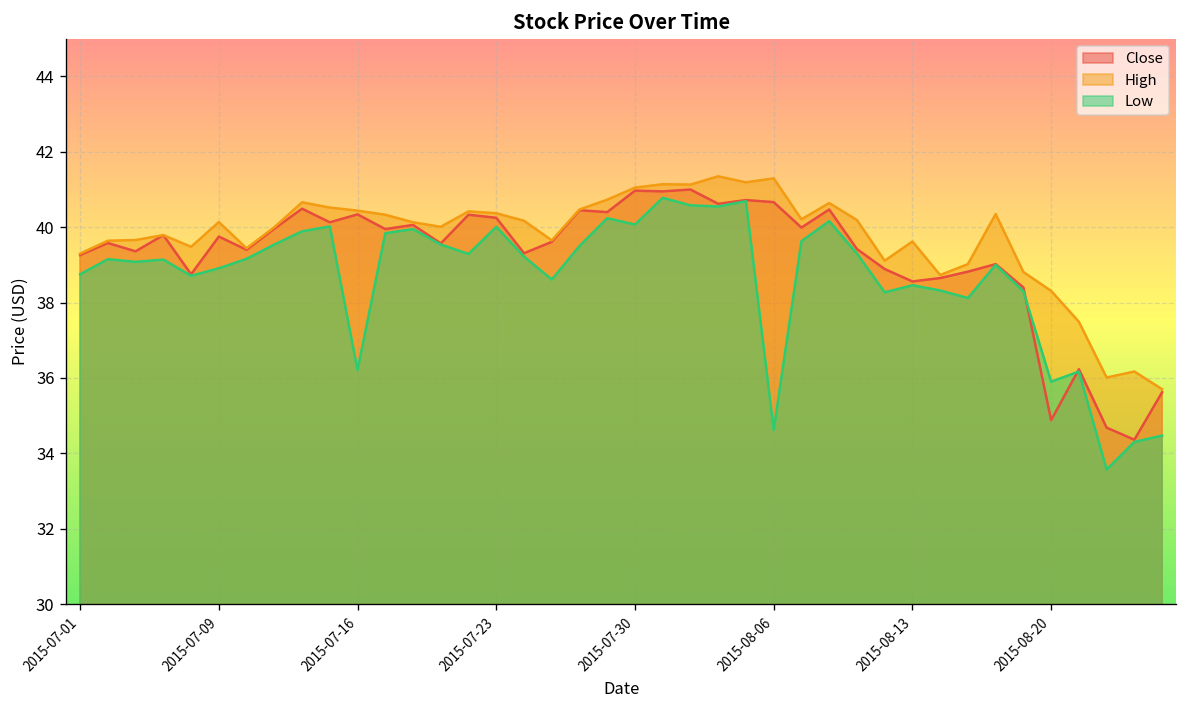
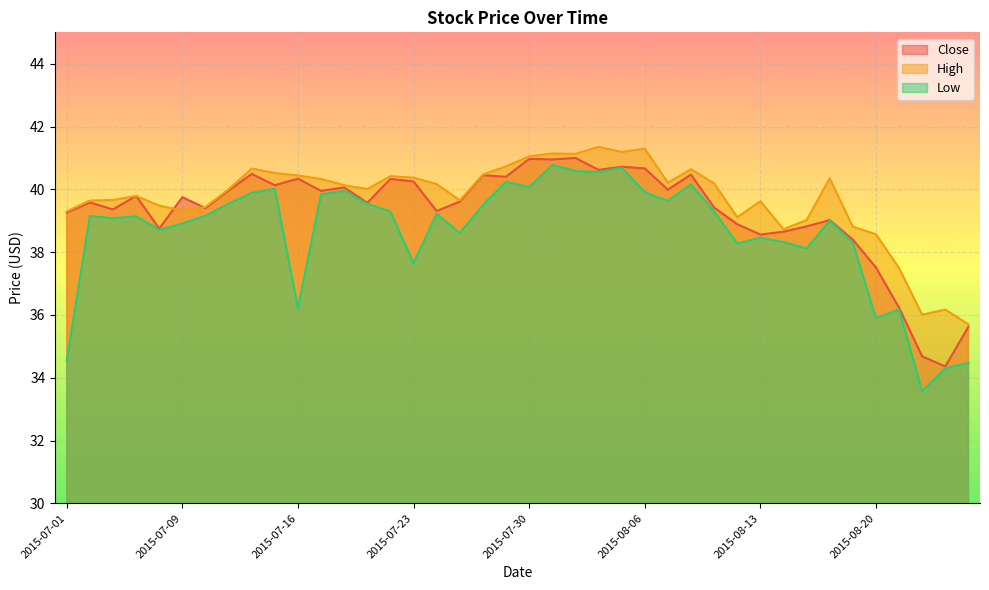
  {
    "Close": {
      "2015-07-09": 39.8,
      "2015-07-16": 40.3,
      "2015-07-23": 40.3,
      "2015-08-06": 40.7,
      "2015-08-13": 38.6,
-     "2015-08-20": 34.9
+     "2015-08-20": 37.5
    },
    "High": {
-     "2015-07-09": 40.1,
+     "2015-07-09": 39.3,
      "2015-07-16": 40.4,
      "2015-07-23": 40.4,
      "2015-08-06": 41.3,
      "2015-08-13": 39.6,
-     "2015-08-20": 38.3
+     "2015-08-20": 38.6
    },
    "Low": {
-     "2015-07-01": 38.8,
+     "2015-07-01": 34.5,
      "2015-07-09": 38.9,
      "2015-07-16": 36.2,
-     "2015-07-23": 40.0,
+     "2015-07-23": 37.6,
      "2015-07-30": 40.1,
-     "2015-08-06": 34.6,
+     "2015-08-06": 39.9,
      "2015-08-13": 38.5,
      "2015-08-20": 35.9
    }
  }
